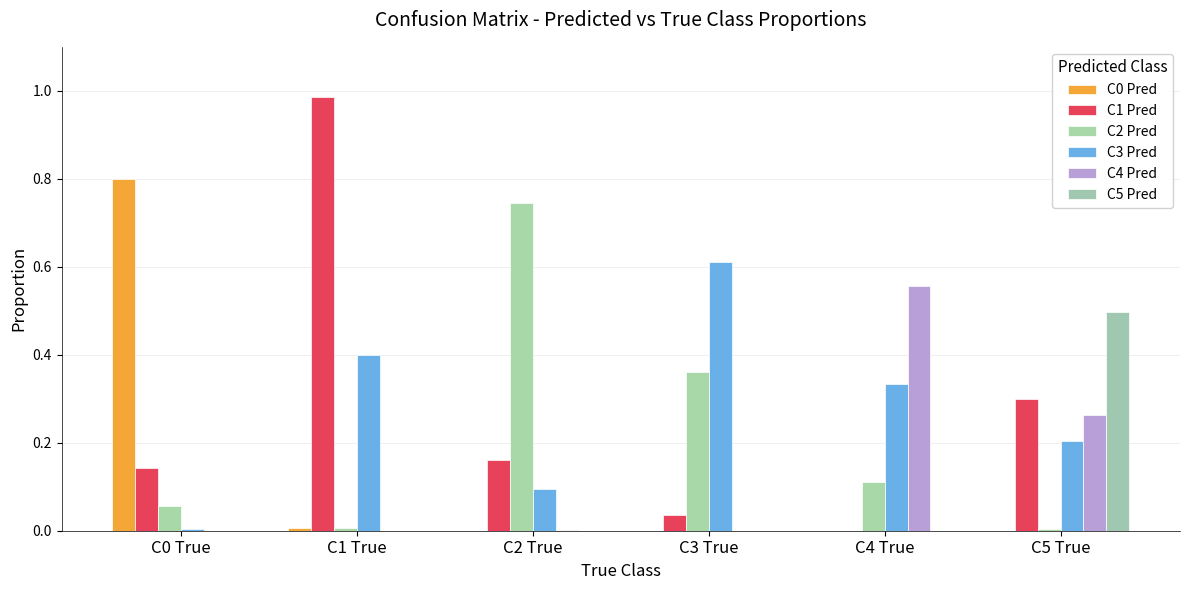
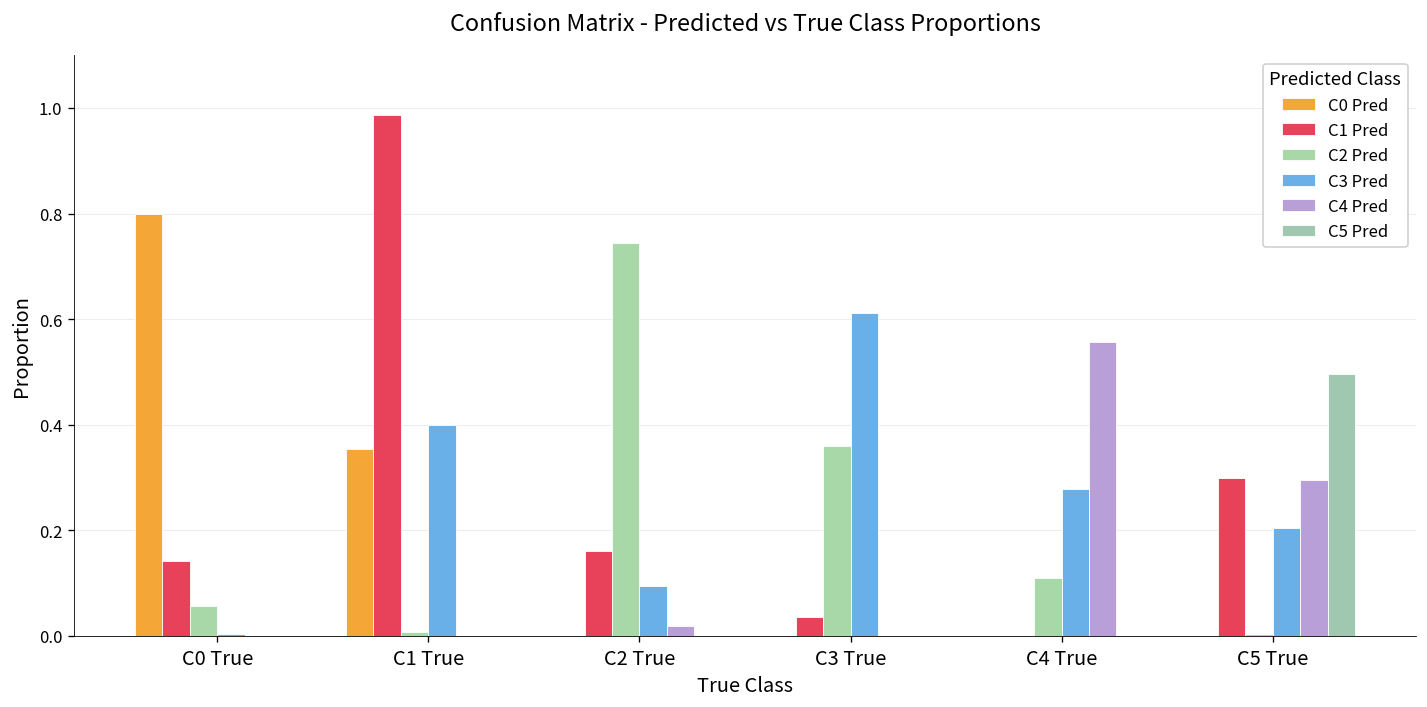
  {
    "C0 Pred": {
      "C0 True": 0.80,
-     "C1 True": 0.01,
+     "C1 True": 0.35,
      "C2 True": 0.00,
      "C3 True": 0.00,
      "C4 True": 0.00,
      "C5 True": 0.00
    },
    "C1 Pred": {
      "C0 True": 0.14,
      "C1 True": 0.99,
      "C2 True": 0.16,
      "C3 True": 0.04,
      "C4 True": 0.00,
      "C5 True": 0.30
    },
    "C3 Pred": {
      "C1 True": 0.40,
      "C2 True": 0.09,
      "C3 True": 0.61,
-     "C4 True": 0.33,
+     "C4 True": 0.28,
      "C5 True": 0.20
    },
    "C4 Pred": {
      "C0 True": 0.00,
      "C1 True": 0.00,
-     "C2 True": 0.00,
+     "C2 True": 0.02,
      "C3 True": 0.00,
      "C4 True": 0.56,
-     "C5 True": 0.26
+     "C5 True": 0.30
    }
  }
